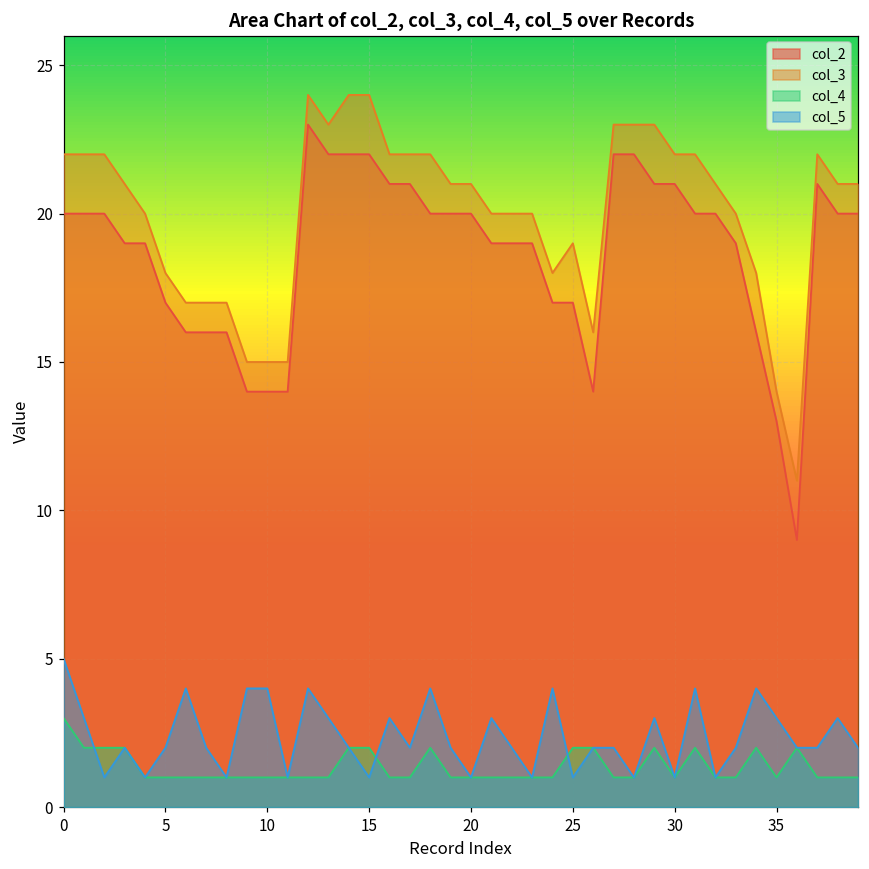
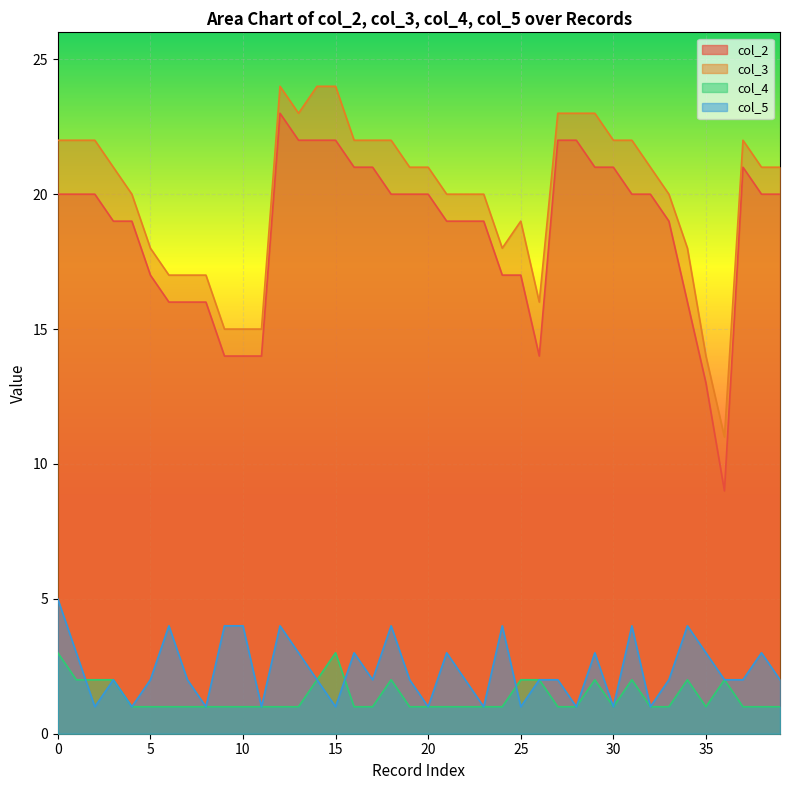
  {
    "col_4": {
      "0": 3,
      "5": 1,
      "10": 1,
-     "15": 2,
+     "15": 3,
      "25": 2,
      "35": 1
    },
    "col_5": {
      "0": 5,
      "5": 2,
      "10": 4,
      "15": 1,
      "25": 1,
      "35": 3
    }
  }
